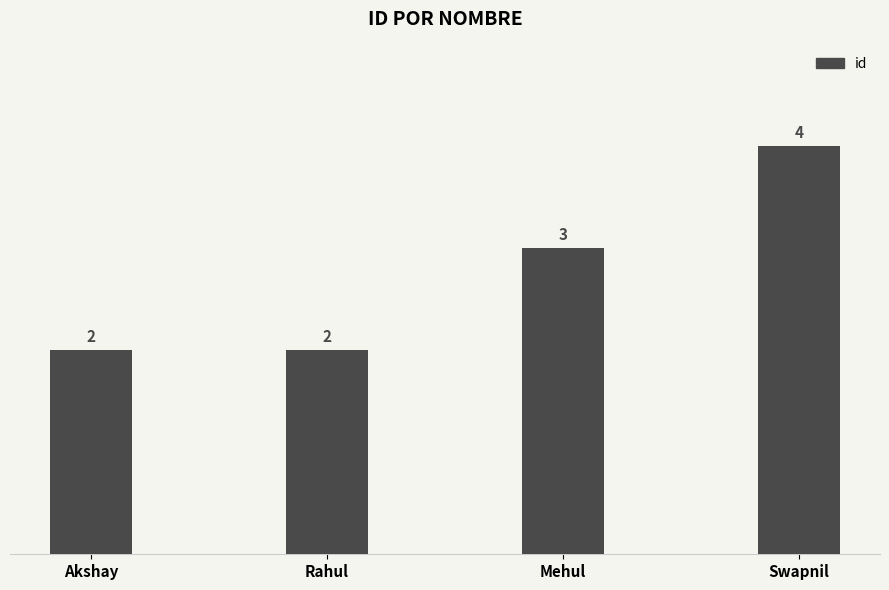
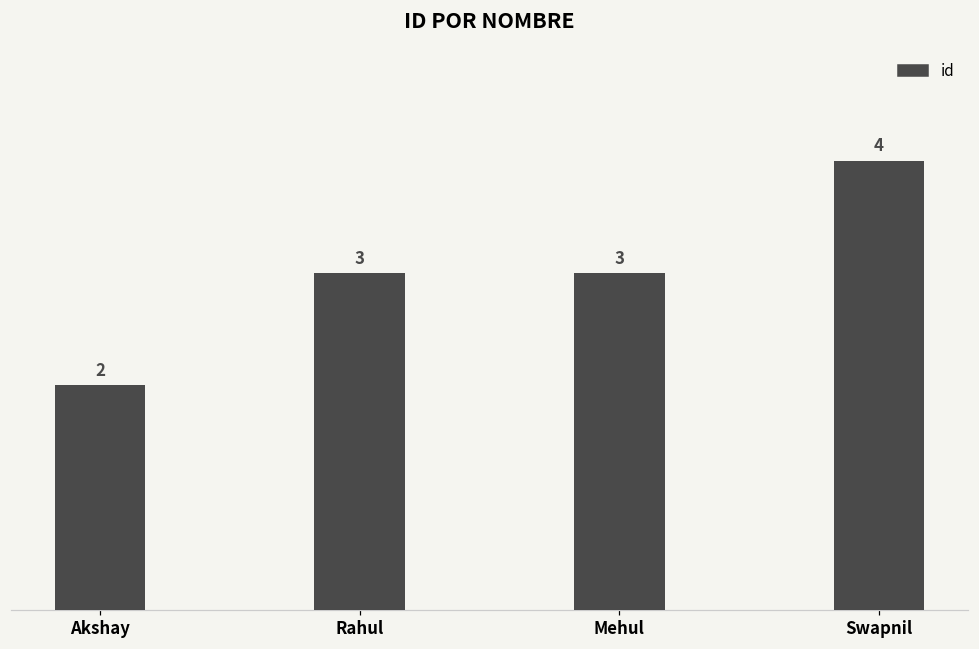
  {
    "Akshay": 2,
-   "Rahul": 2,
+   "Rahul": 3,
    "Mehul": 3,
    "Swapnil": 4
  }
